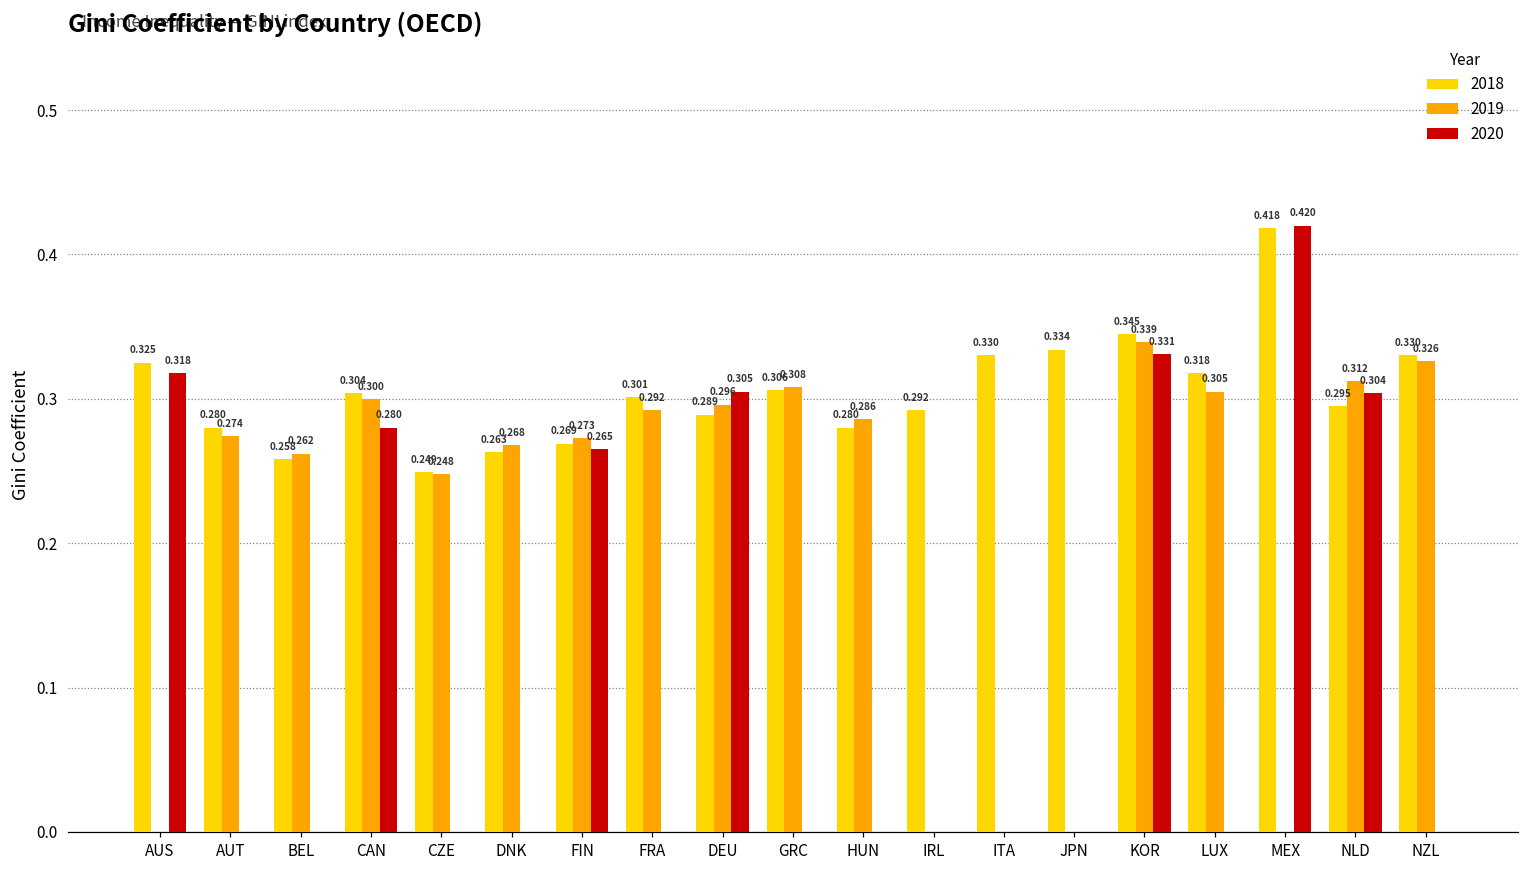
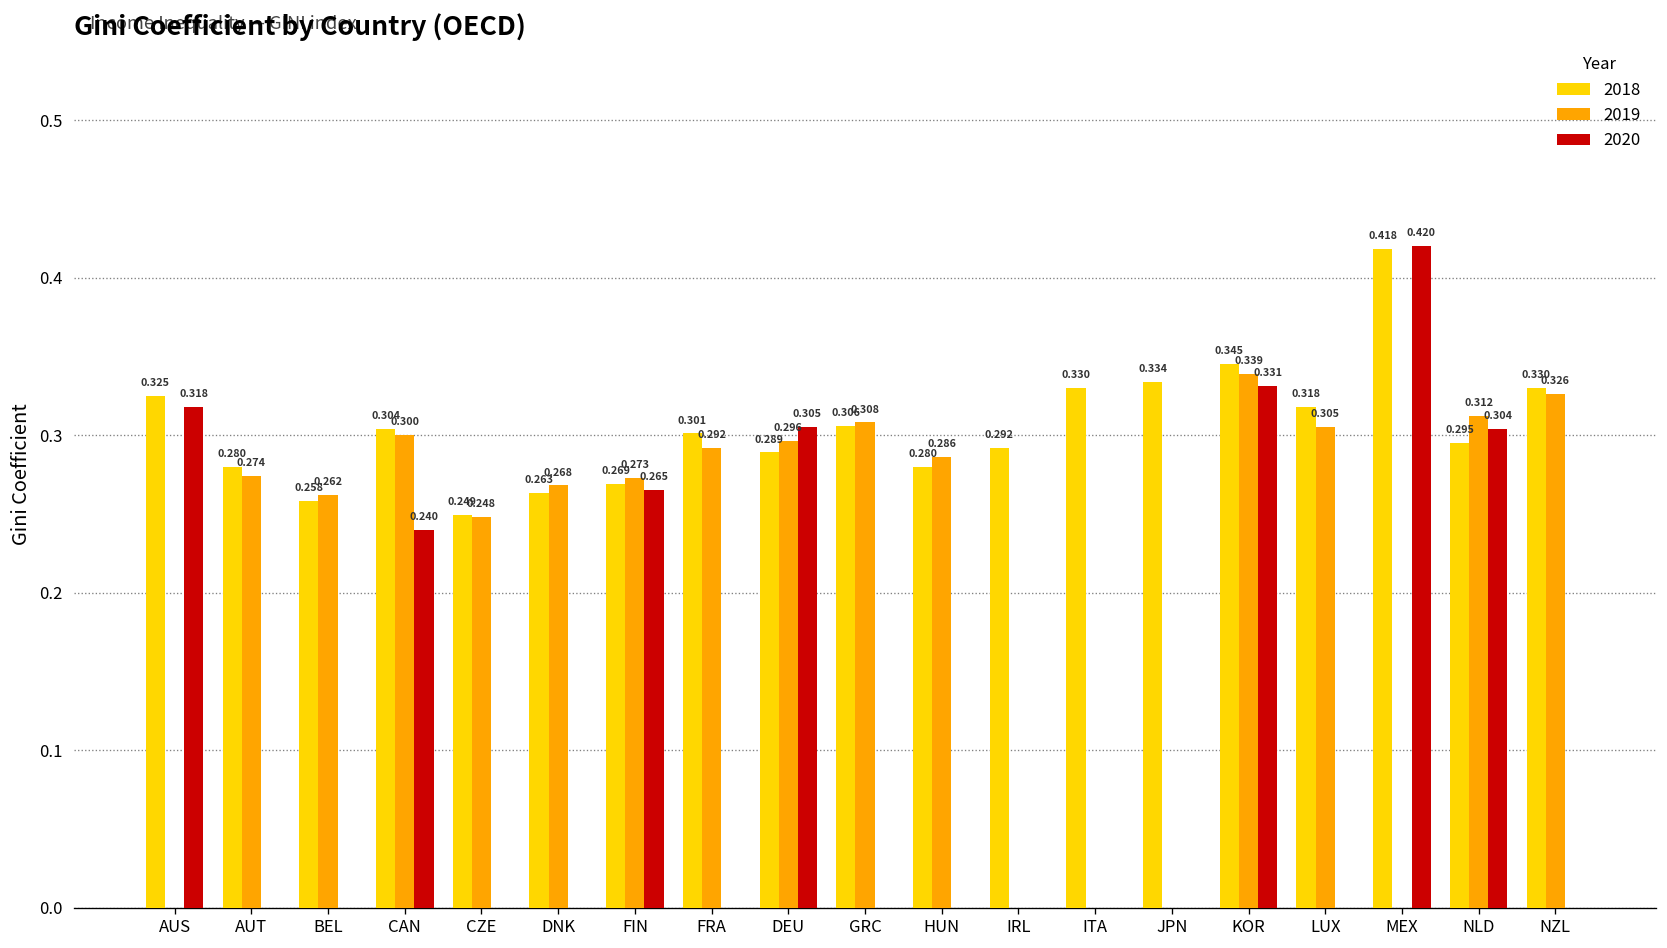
  {
    "2020": {
      "AUS": 0.318,
-     "CAN": 0.280,
+     "CAN": 0.240,
      "FIN": 0.265,
      "DEU": 0.305,
      "KOR": 0.331,
      "MEX": 0.420,
      "NLD": 0.304
    }
  }
